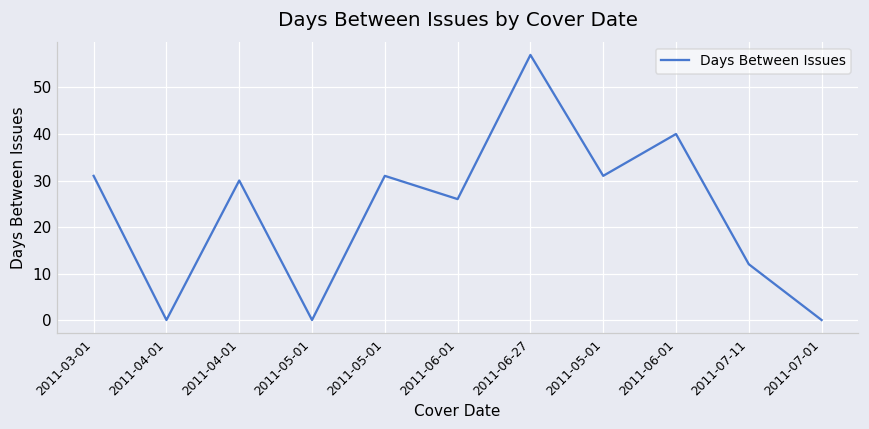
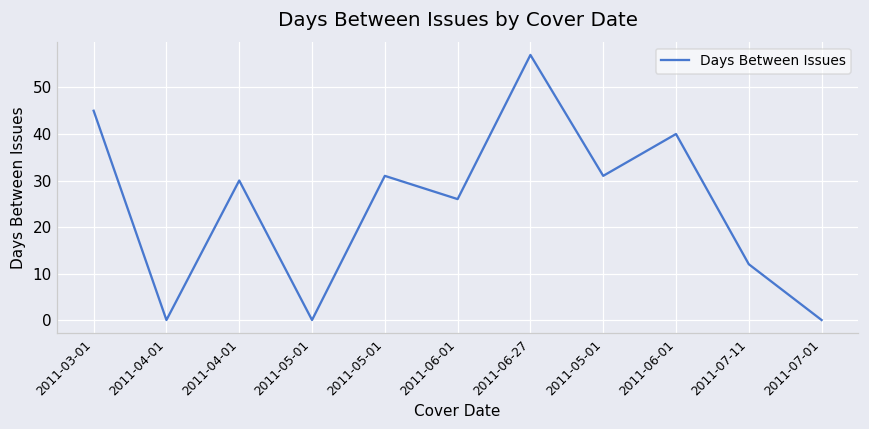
  {
-   "2011-03-01": 31,
+   "2011-03-01": 45,
    "2011-06-27": 57,
    "2011-07-11": 12,
    "2011-07-01": 0
  }
